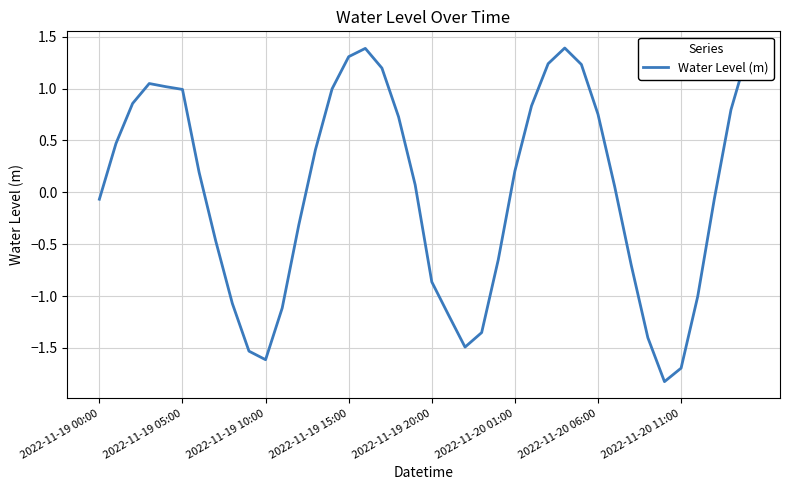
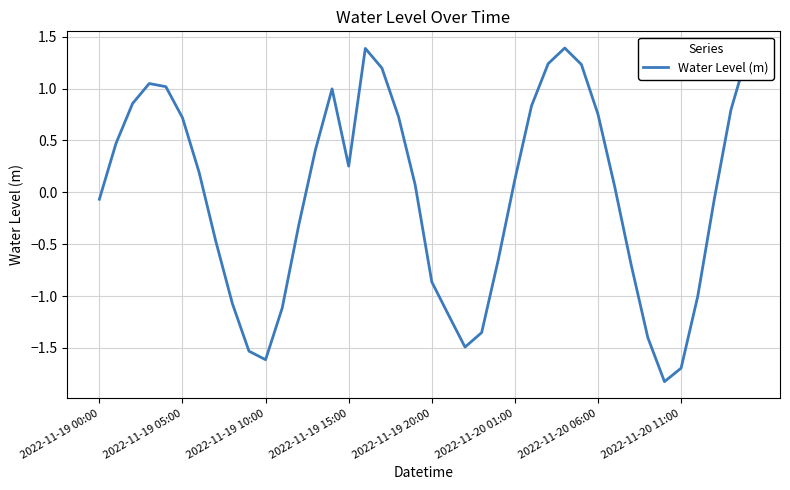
  {
    "2022-11-19 00:00": -0.07,
-   "2022-11-19 05:00": 0.99,
+   "2022-11-19 05:00": 0.72,
    "2022-11-19 10:00": -1.61,
-   "2022-11-19 15:00": 1.31,
+   "2022-11-19 15:00": 0.25,
    "2022-11-19 20:00": -0.86,
-   "2022-11-20 01:00": 0.21,
+   "2022-11-20 01:00": 0.12,
    "2022-11-20 06:00": 0.75,
    "2022-11-20 11:00": -1.69
  }
